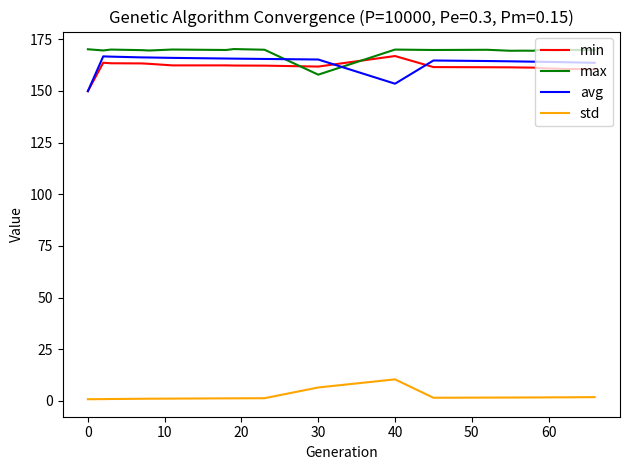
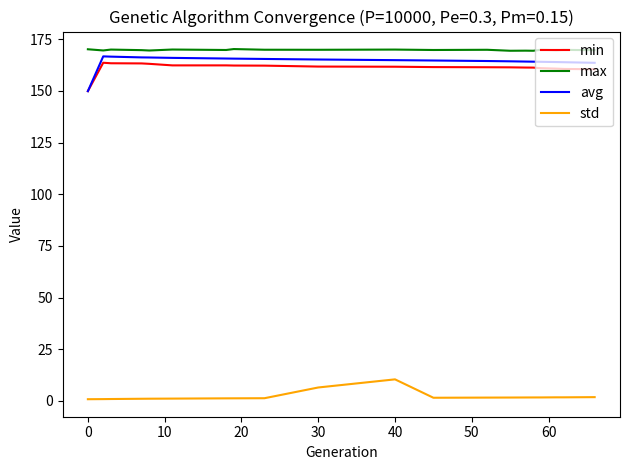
  {
    "min": {
      "30": 162,
-     "40": 167
+     "40": 162
    },
    "max": {
      "0": 170,
-     "30": 158,
+     "30": 170,
      "40": 170
    },
    "avg": {
      "30": 165,
-     "40": 154
+     "40": 165
    },
    "std": {
      "0": 1,
      "30": 6,
      "40": 10
    }
  }
